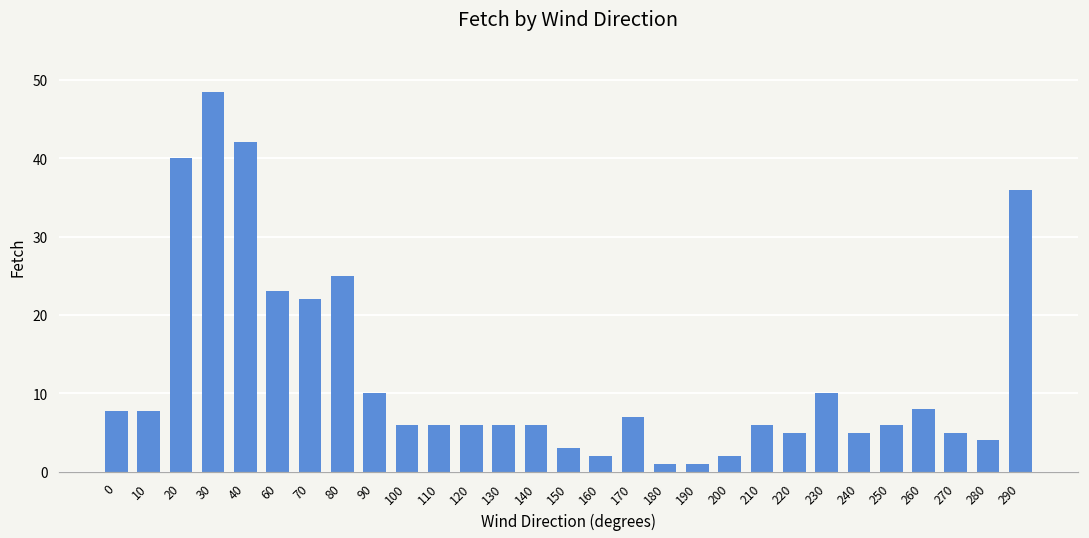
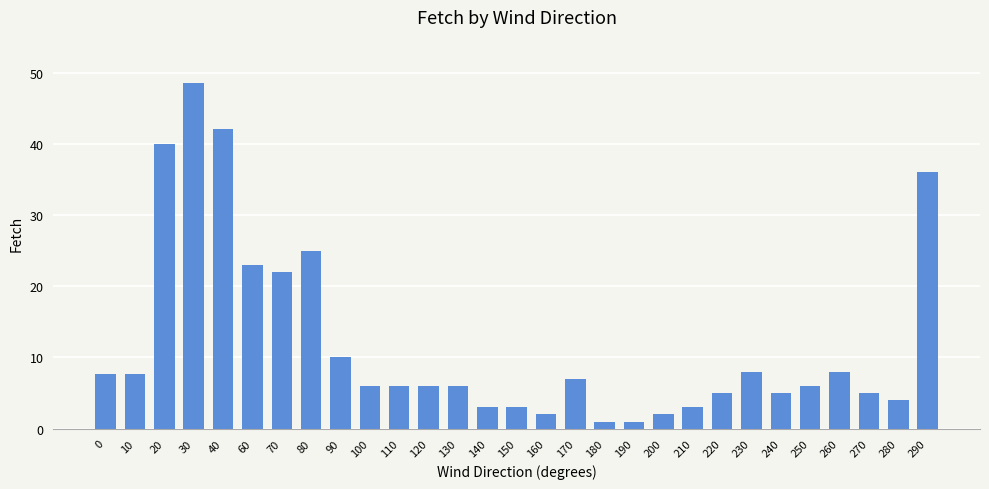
  {
    "0": 8,
    "10": 8,
    "20": 40,
    "30": 49,
    "40": 42,
    "60": 23,
    "70": 22,
    "80": 25,
    "90": 10,
    "100": 6,
    "110": 6,
    "120": 6,
    "130": 6,
-   "140": 6,
+   "140": 3,
    "150": 3,
    "160": 2,
    "170": 7,
    "180": 1,
    "190": 1,
    "200": 2,
-   "210": 6,
+   "210": 3,
    "220": 5,
-   "230": 10,
+   "230": 8,
    "240": 5,
    "250": 6,
    "260": 8,
    "270": 5,
    "280": 4,
    "290": 36
  }
